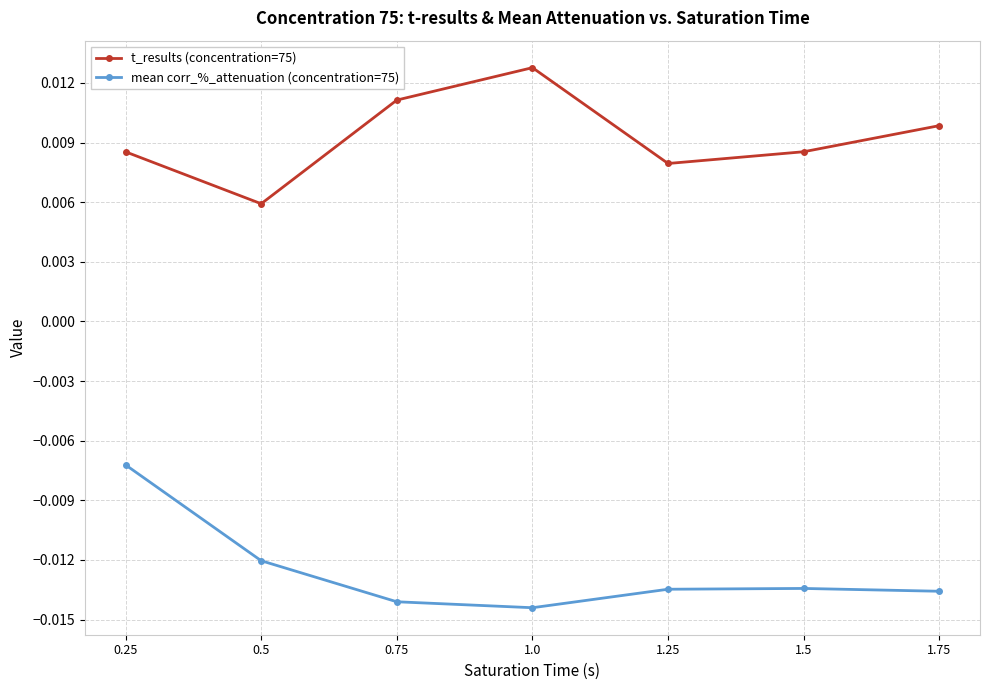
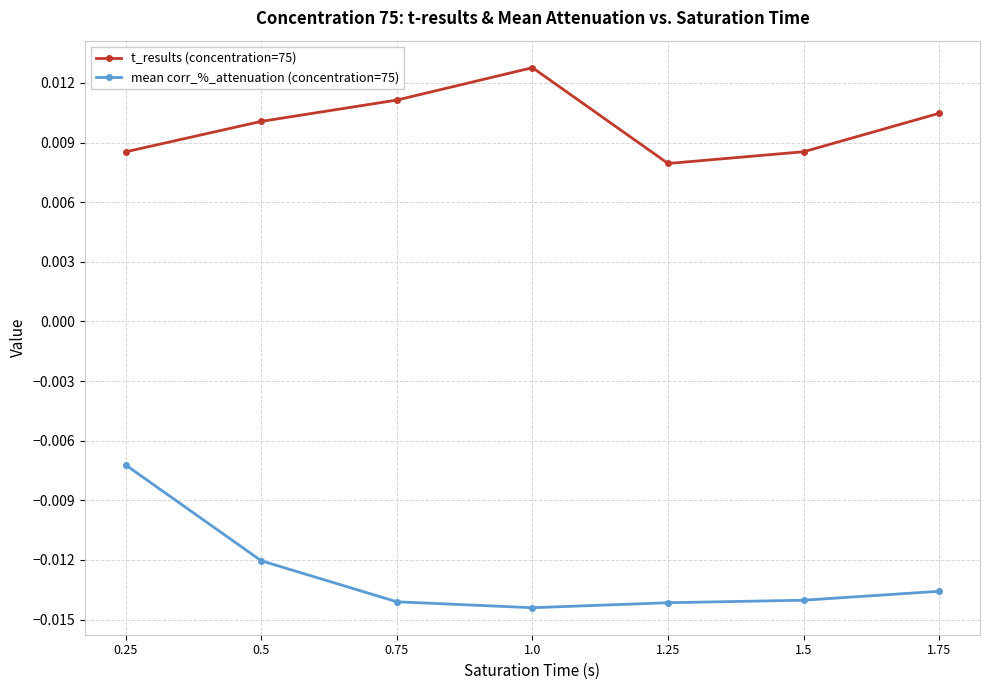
  {
    "t_results (concentration=75)": {
      "0.25": 0.0085,
-     "0.5": 0.0059,
+     "0.5": 0.0101,
      "0.75": 0.0111,
      "1.0": 0.0128,
      "1.25": 0.0079,
      "1.5": 0.0085,
-     "1.75": 0.0099
+     "1.75": 0.0105
    },
    "mean corr_%_attenuation (concentration=75)": {
      "0.25": -0.0072,
      "0.5": -0.0120,
      "0.75": -0.0141,
      "1.0": -0.0144,
-     "1.25": -0.0135,
-     "1.5": -0.0134,
+     "1.25": -0.0142,
+     "1.5": -0.0140,
      "1.75": -0.0136
    }
  }
